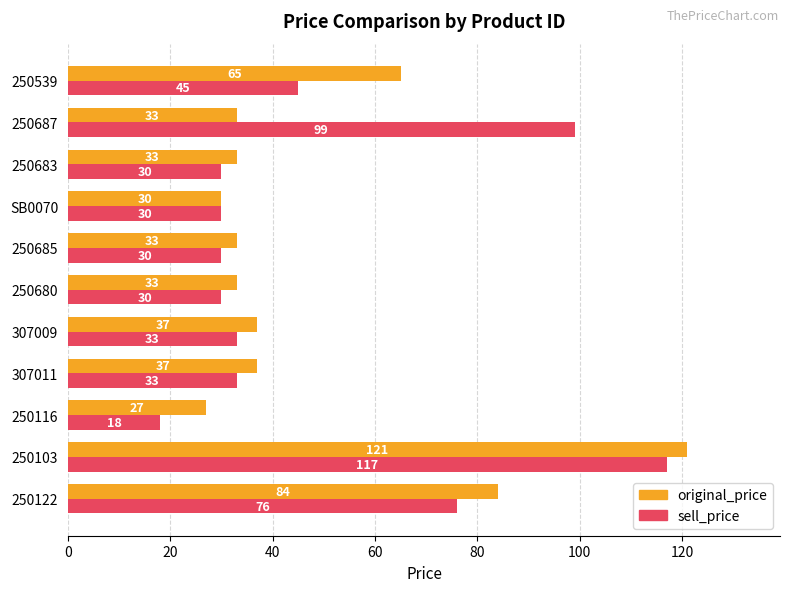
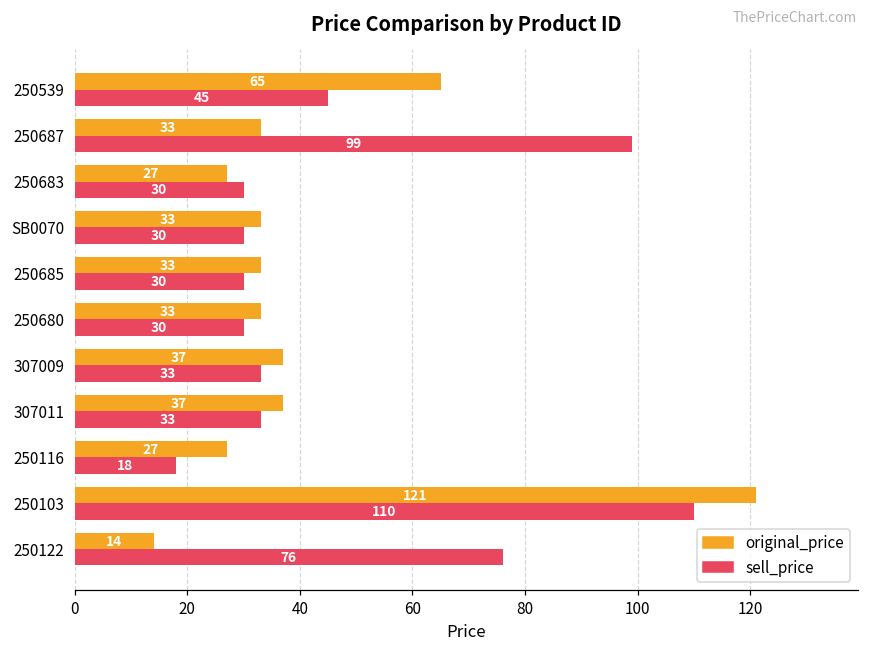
  {
    "original_price": {
      "250539": 65,
      "250687": 33,
-     "250683": 33,
-     "SB0070": 30,
+     "250683": 27,
+     "SB0070": 33,
      "250685": 33,
      "250680": 33,
      "307009": 37,
      "307011": 37,
      "250116": 27,
      "250103": 121,
-     "250122": 84
+     "250122": 14
    },
    "sell_price": {
      "250539": 45,
      "250687": 99,
      "250683": 30,
      "SB0070": 30,
      "250685": 30,
      "250680": 30,
      "307009": 33,
      "307011": 33,
      "250116": 18,
-     "250103": 117,
+     "250103": 110,
      "250122": 76
    }
  }
